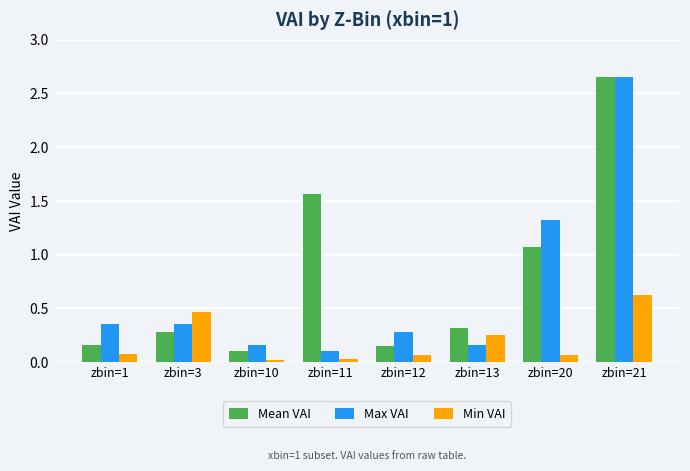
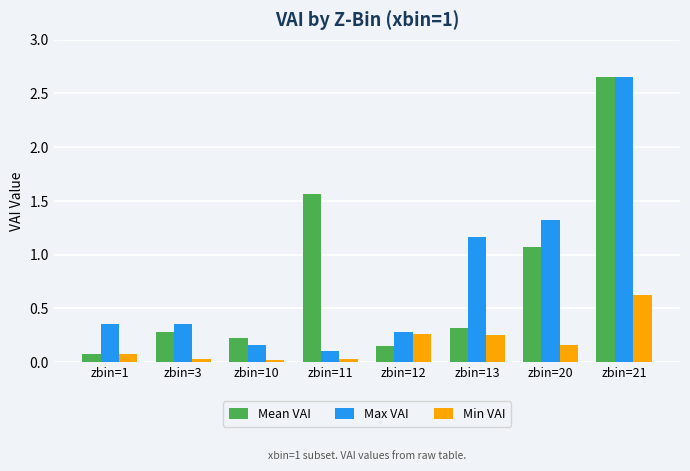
  {
    "Mean VAI": {
-     "zbin=1": 0.16,
+     "zbin=1": 0.08,
      "zbin=3": 0.28,
-     "zbin=10": 0.11,
+     "zbin=10": 0.23,
      "zbin=11": 1.57,
      "zbin=12": 0.15,
      "zbin=13": 0.32,
      "zbin=20": 1.07,
      "zbin=21": 2.65
    },
    "Max VAI": {
      "zbin=1": 0.35,
      "zbin=3": 0.35,
      "zbin=10": 0.16,
      "zbin=11": 0.10,
      "zbin=12": 0.28,
-     "zbin=13": 0.16,
+     "zbin=13": 1.17,
      "zbin=20": 1.33,
      "zbin=21": 2.65
    },
    "Min VAI": {
      "zbin=1": 0.07,
-     "zbin=3": 0.46,
+     "zbin=3": 0.03,
      "zbin=11": 0.03,
-     "zbin=12": 0.07,
+     "zbin=12": 0.26,
      "zbin=13": 0.25,
-     "zbin=20": 0.07,
+     "zbin=20": 0.16,
      "zbin=21": 0.62
    }
  }
